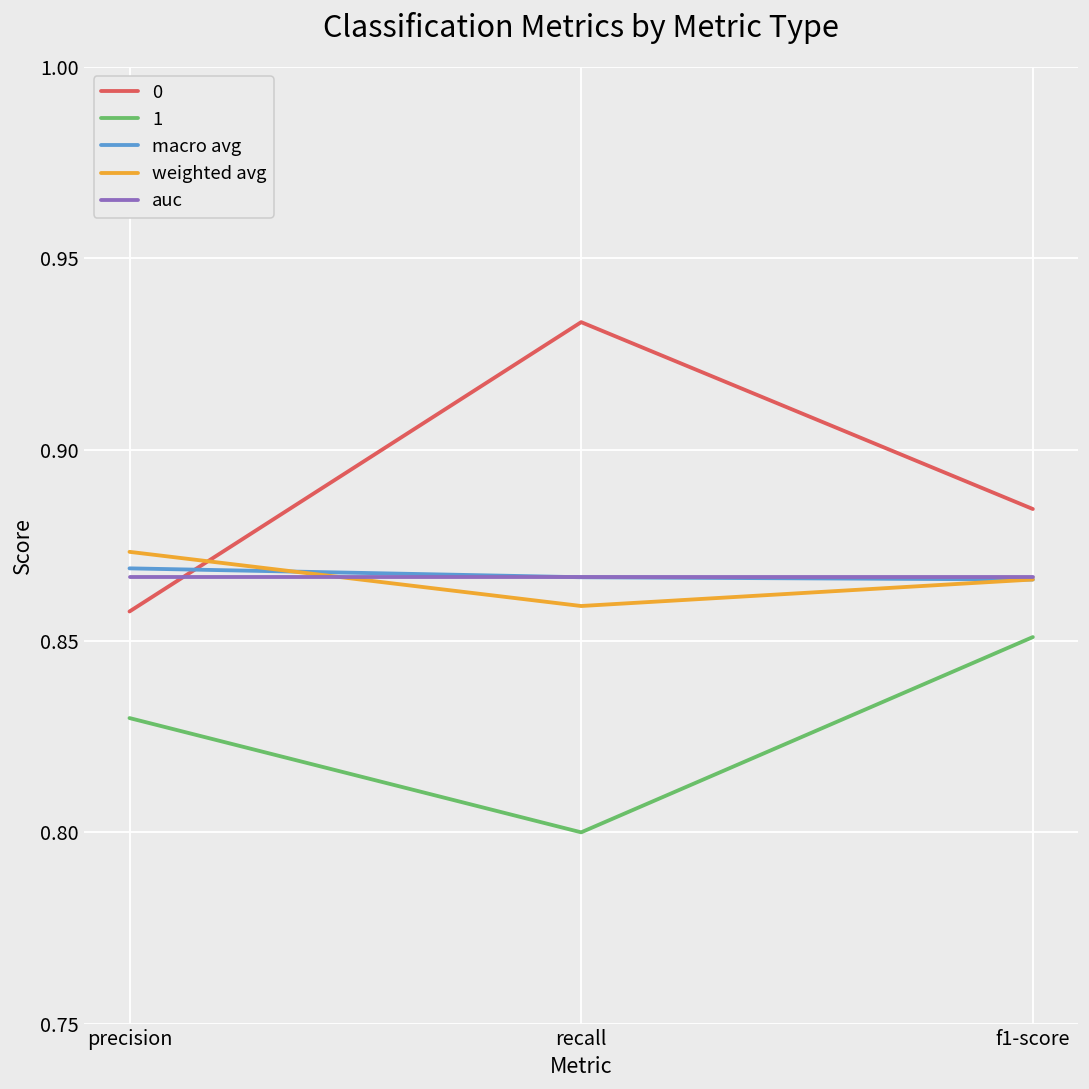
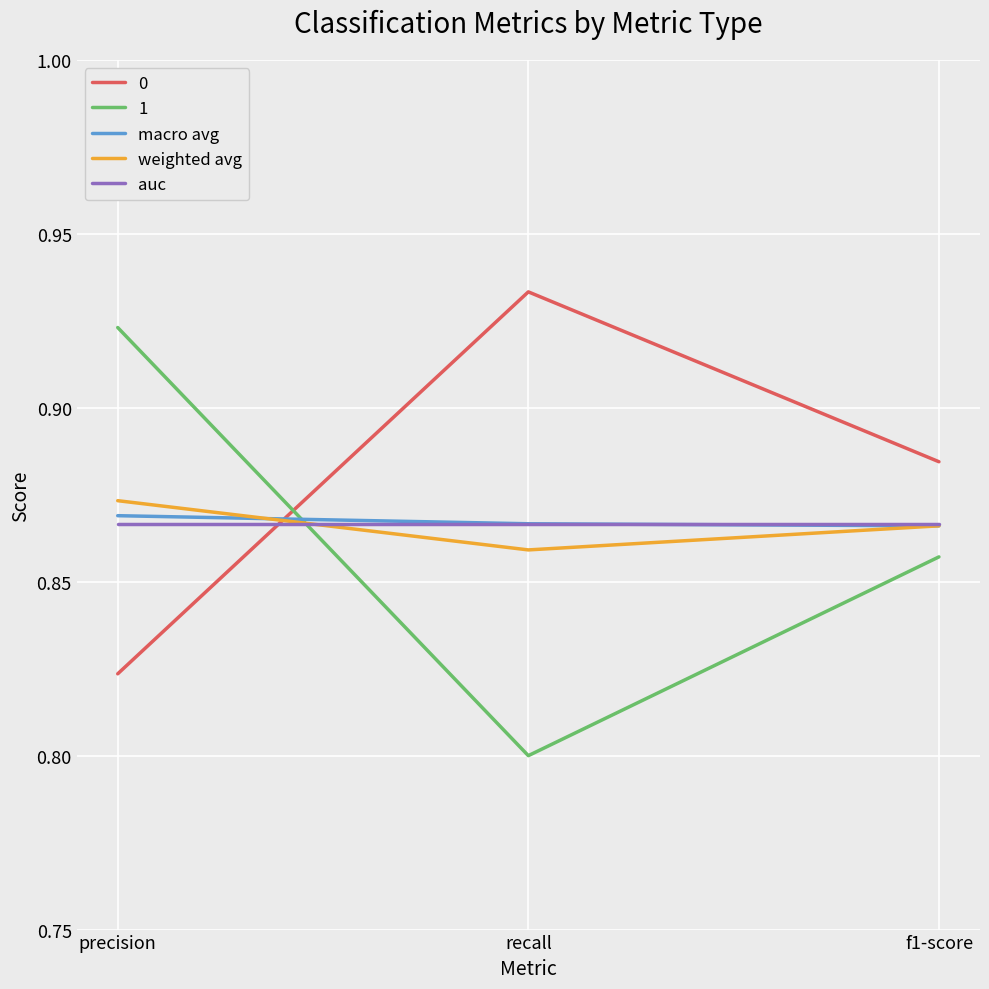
  {
    "0": {
-     "precision": 0.858,
+     "precision": 0.824,
      "recall": 0.933,
      "f1-score": 0.884
    },
    "1": {
-     "precision": 0.830,
+     "precision": 0.923,
      "recall": 0.800,
-     "f1-score": 0.851
+     "f1-score": 0.857
    },
    "macro avg": {
      "precision": 0.869
    },
    "weighted avg": {
      "precision": 0.873,
      "recall": 0.859
    },
    "auc": {
      "precision": 0.867
    }
  }
